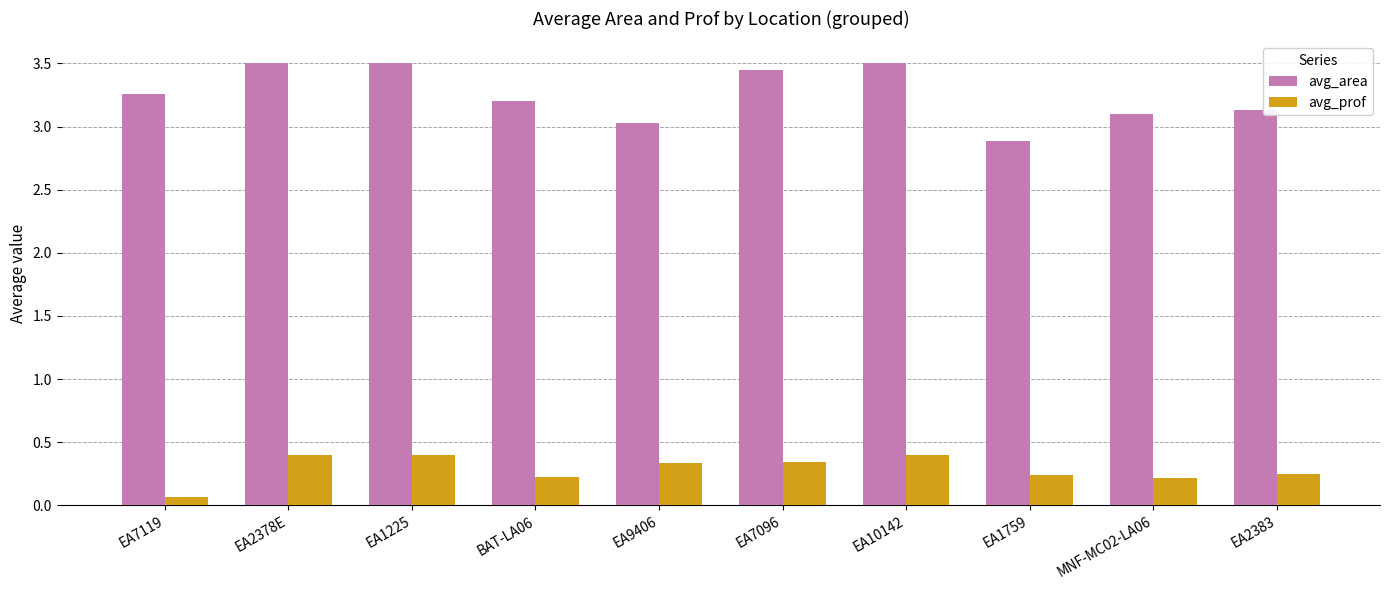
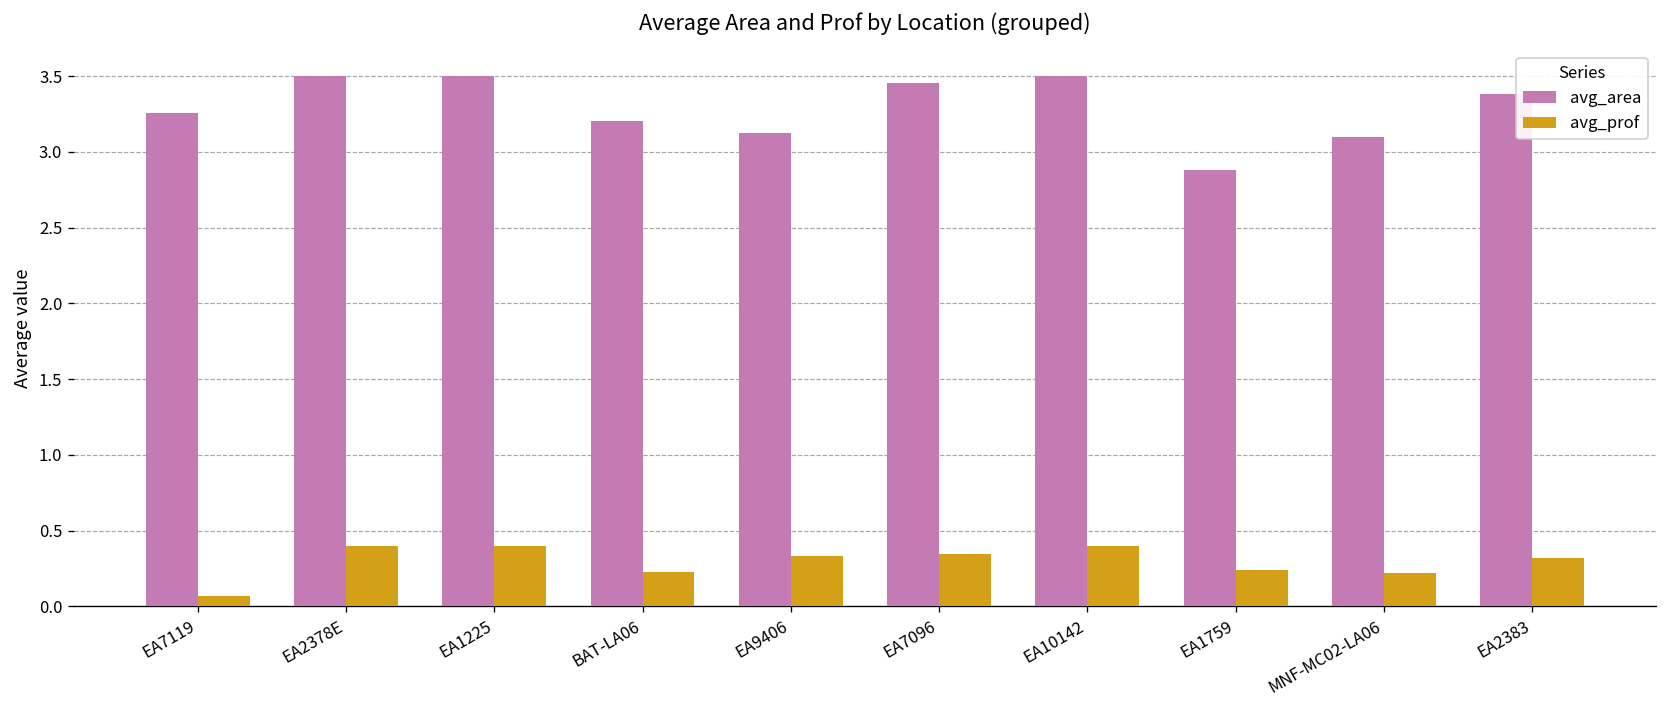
  {
    "avg_area": {
      "EA7119": 3.26,
      "EA2378E": 3.50,
      "EA1225": 3.50,
      "BAT-LA06": 3.21,
-     "EA9406": 3.03,
+     "EA9406": 3.12,
      "EA7096": 3.45,
      "EA10142": 3.50,
      "EA1759": 2.88,
      "MNF-MC02-LA06": 3.10,
-     "EA2383": 3.13
+     "EA2383": 3.38
    },
    "avg_prof": {
      "EA7119": 0.07,
      "EA2378E": 0.40,
      "EA1225": 0.40,
      "BAT-LA06": 0.23,
      "EA9406": 0.33,
      "EA7096": 0.35,
      "EA10142": 0.40,
      "EA1759": 0.24,
      "MNF-MC02-LA06": 0.22,
-     "EA2383": 0.25
+     "EA2383": 0.32
    }
  }
